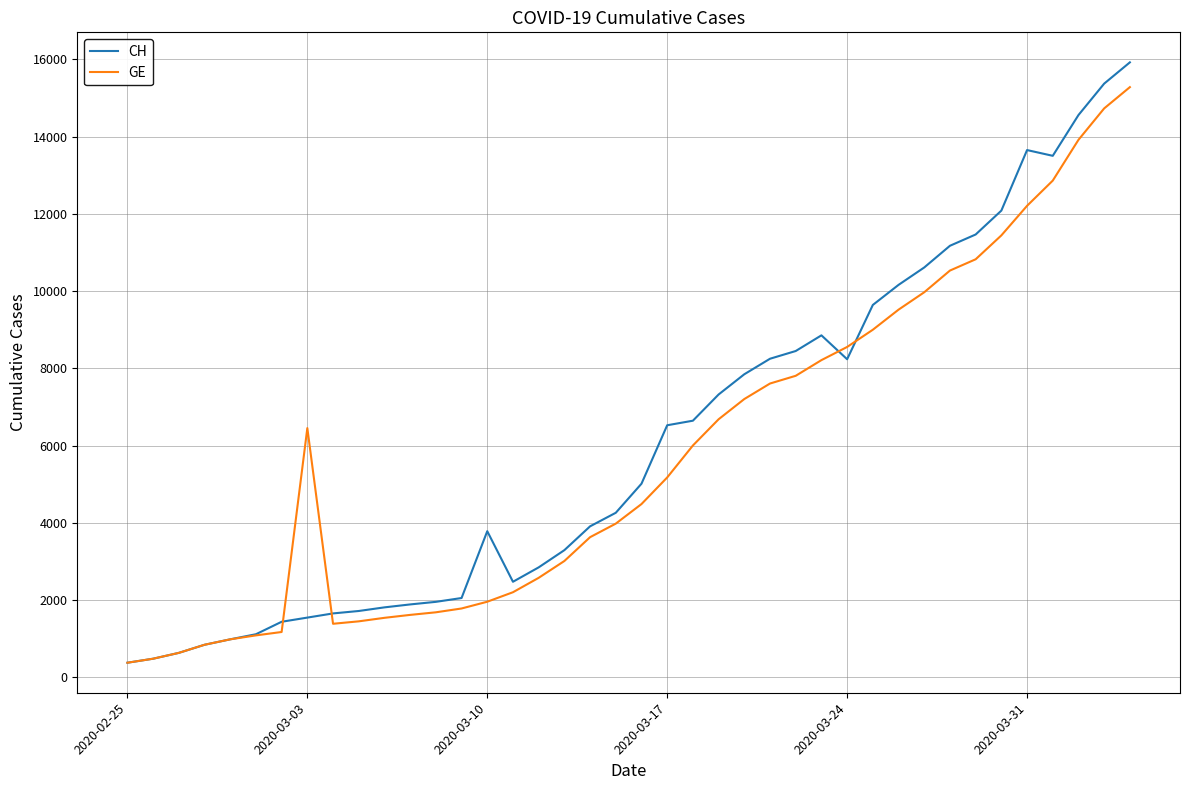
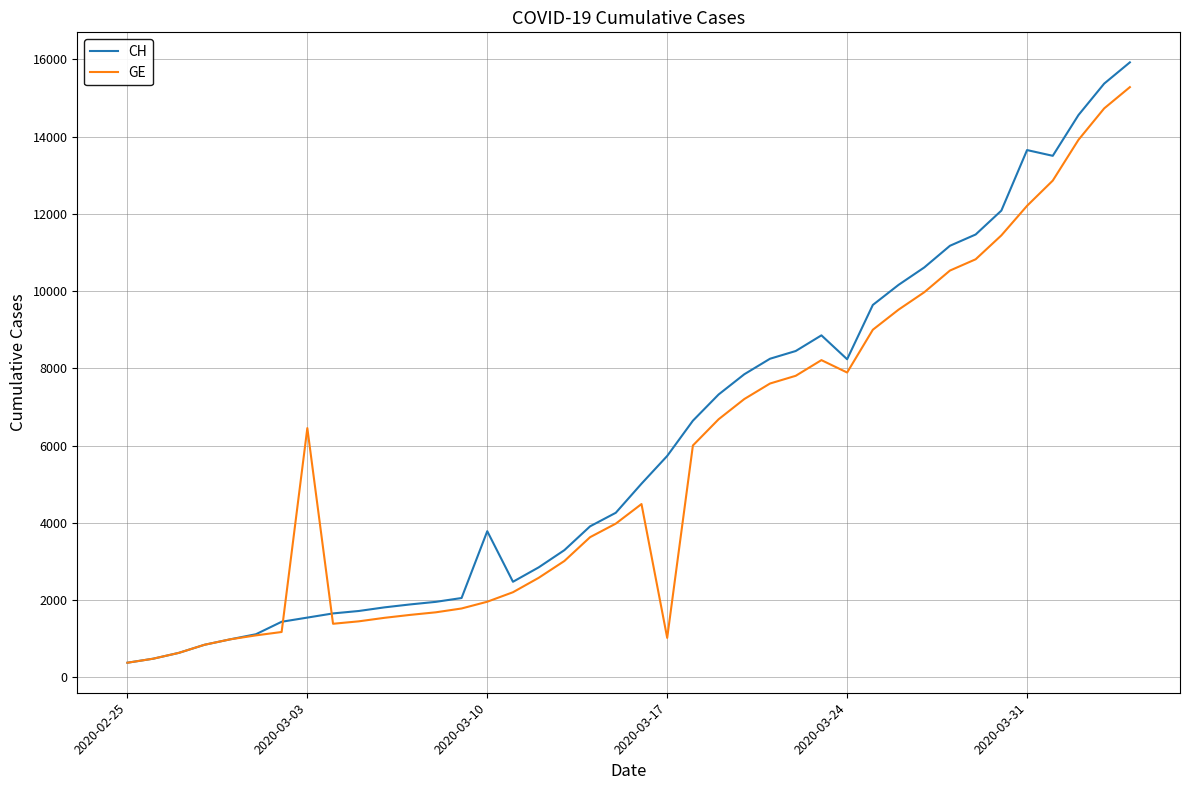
  {
    "CH": {
      "2020-03-03": 1500,
      "2020-03-10": 3800,
-     "2020-03-17": 6500,
+     "2020-03-17": 5700,
      "2020-03-24": 8200,
      "2020-03-31": 13700
    },
    "GE": {
      "2020-03-03": 6500,
      "2020-03-10": 2000,
-     "2020-03-17": 5200,
-     "2020-03-24": 8600,
+     "2020-03-17": 1000,
+     "2020-03-24": 7900,
      "2020-03-31": 12200
    }
  }
